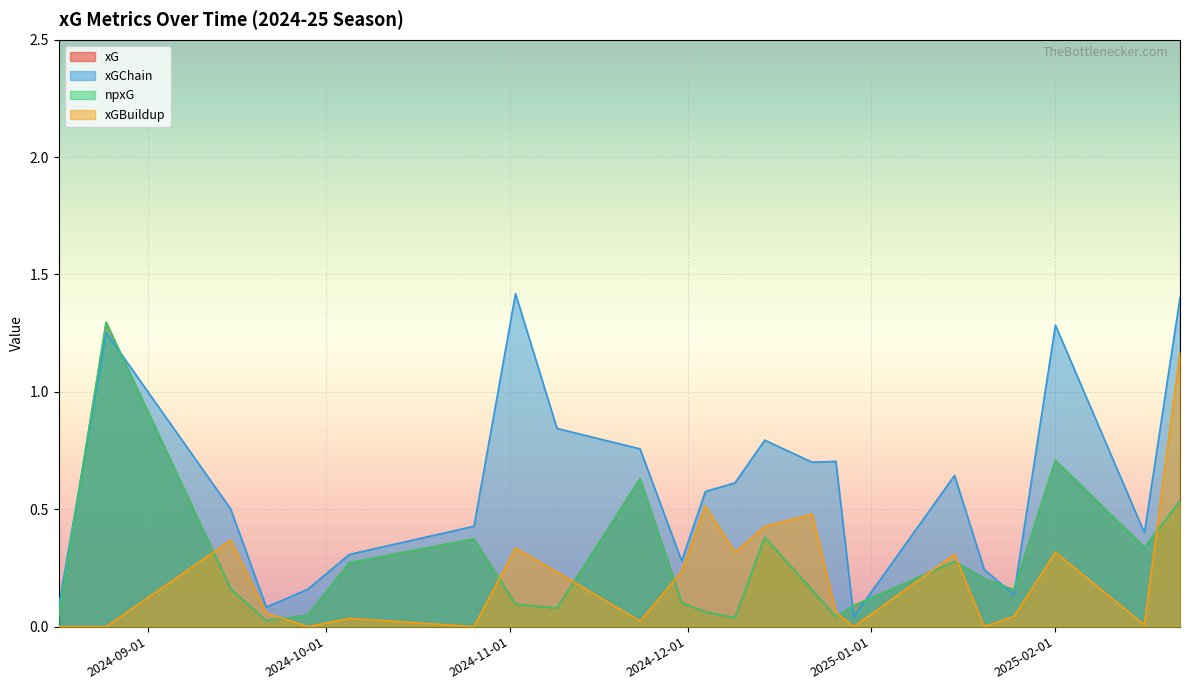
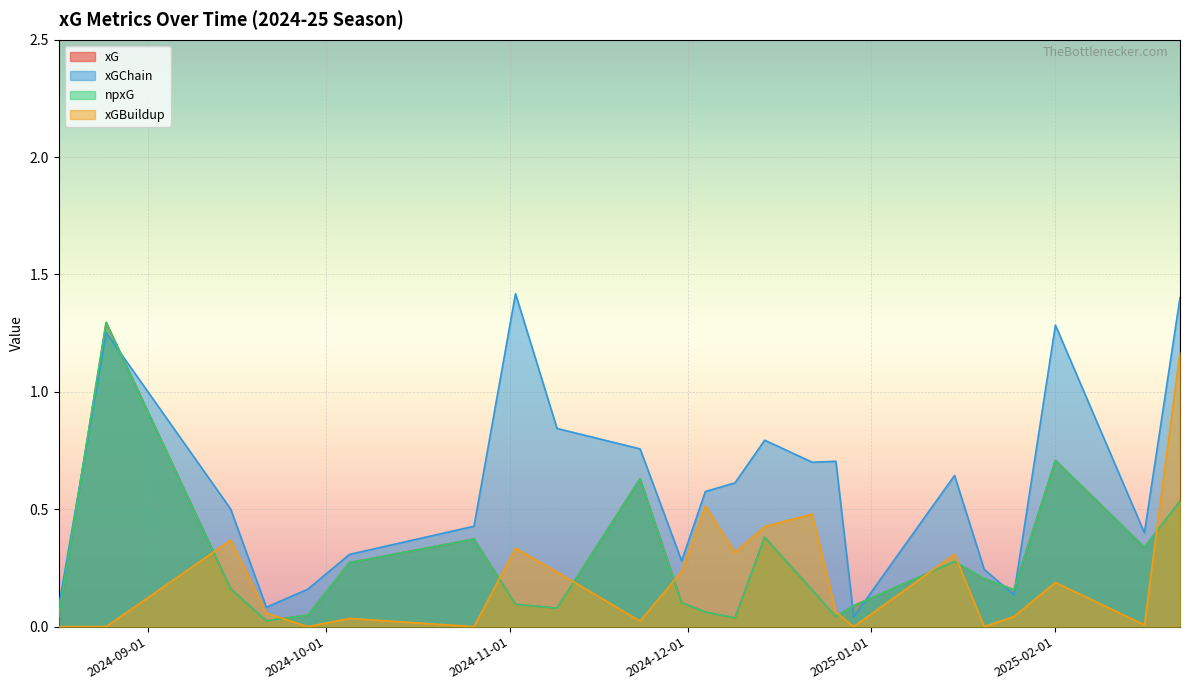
  {
    "npxG": {
      "2025-02-01": 0.71
    },
    "xGChain": {
      "2025-02-01": 1.28
    },
    "xGBuildup": {
-     "2025-02-01": 0.32
+     "2025-02-01": 0.19
    }
  }
